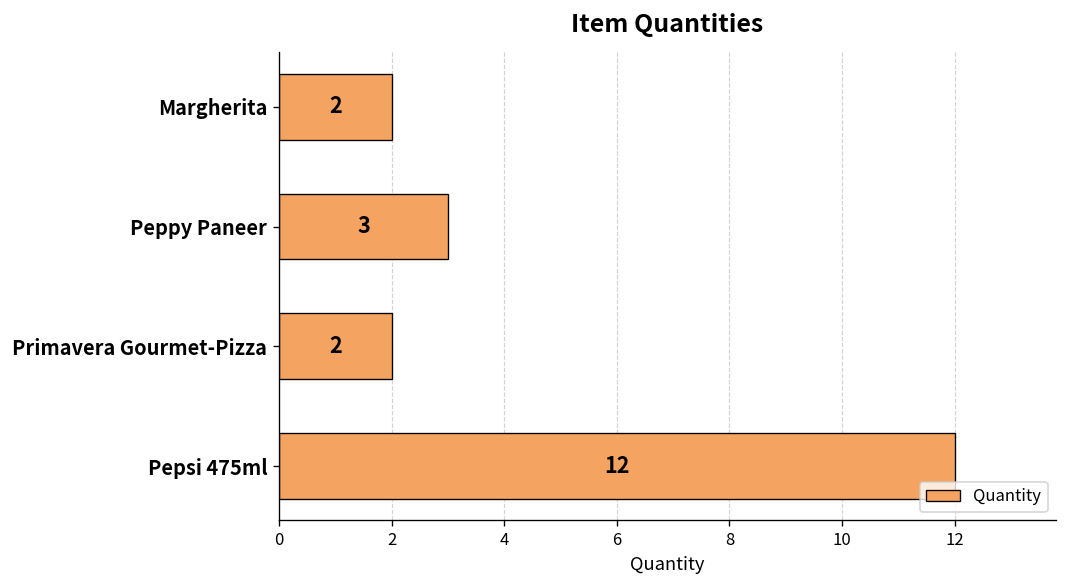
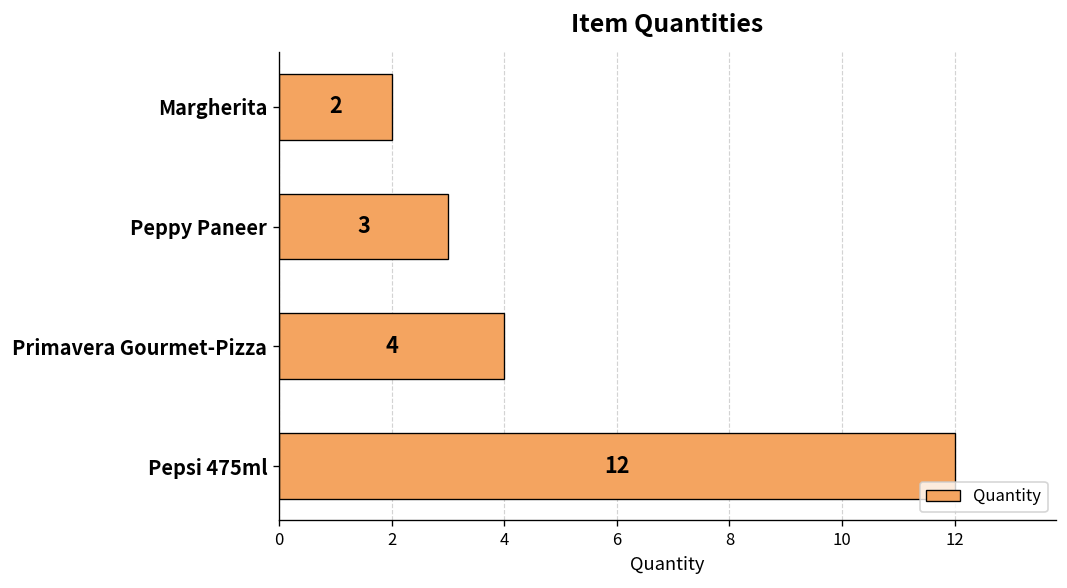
  {
    "Margherita": 2,
    "Peppy Paneer": 3,
-   "Primavera Gourmet-Pizza": 2,
+   "Primavera Gourmet-Pizza": 4,
    "Pepsi 475ml": 12
  }
